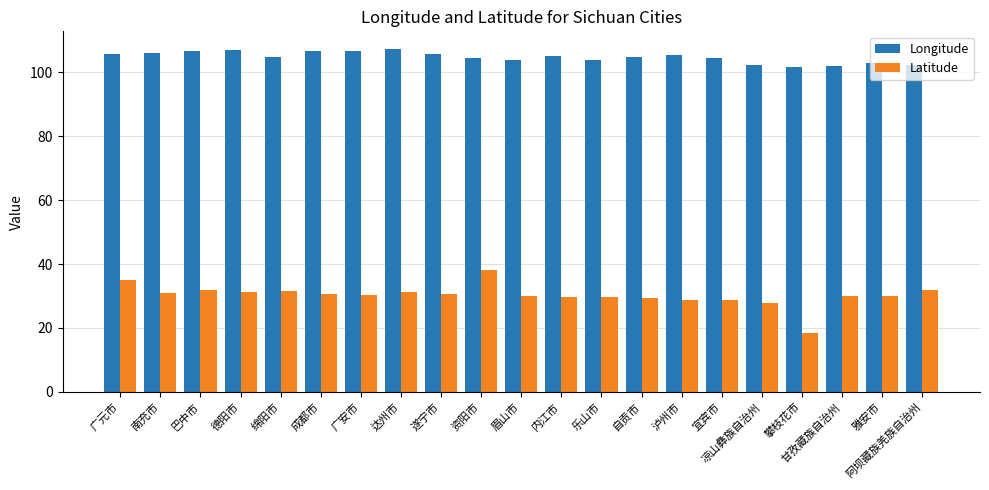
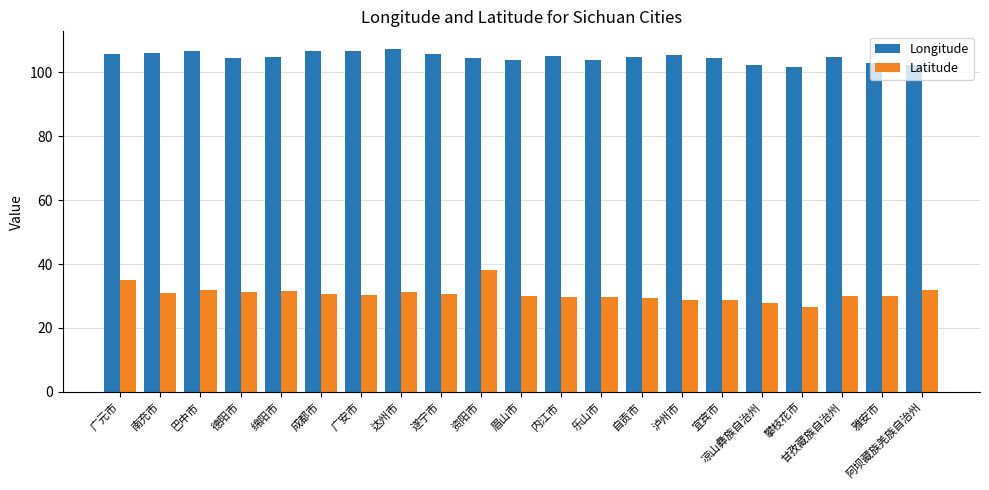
  {
    "Longitude": {
      "广元市": 106,
      "南充市": 106,
      "巴中市": 107,
-     "德阳市": 107,
+     "德阳市": 104,
      "绵阳市": 105,
      "成都市": 107,
      "广安市": 107,
      "达州市": 107,
      "遂宁市": 106,
      "资阳市": 105,
      "眉山市": 104,
      "内江市": 105,
      "乐山市": 104,
      "自贡市": 105,
      "泸州市": 105,
      "宜宾市": 105,
      "凉山彝族自治州": 102,
      "攀枝花市": 102,
-     "甘孜藏族自治州": 102
+     "甘孜藏族自治州": 105
    },
    "Latitude": {
      "广元市": 35,
      "南充市": 31,
      "巴中市": 32,
      "德阳市": 31,
      "绵阳市": 31,
      "成都市": 31,
      "广安市": 30,
      "达州市": 31,
      "遂宁市": 31,
      "资阳市": 38,
      "眉山市": 30,
      "内江市": 30,
      "乐山市": 30,
      "自贡市": 29,
      "泸州市": 29,
      "宜宾市": 29,
      "凉山彝族自治州": 28,
-     "攀枝花市": 18,
+     "攀枝花市": 27,
      "甘孜藏族自治州": 30,
      "雅安市": 30,
      "阿坝藏族羌族自治州": 32
    }
  }
